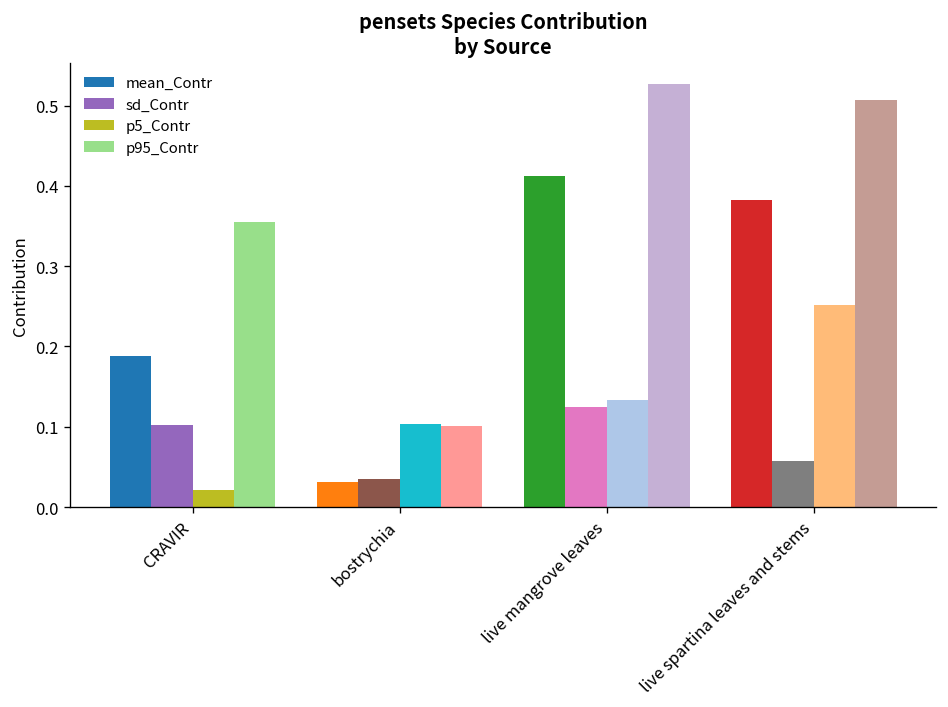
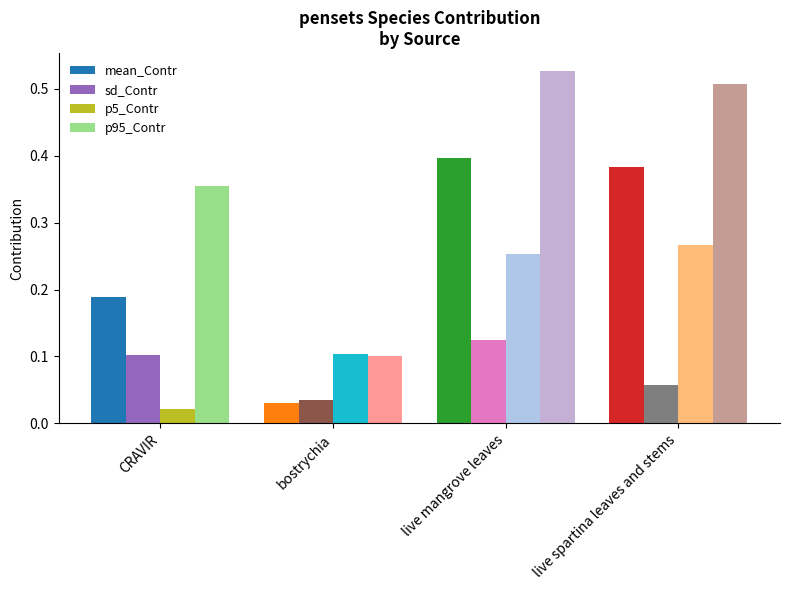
  {
    "mean_Contr": {
      "CRAVIR": 0.19,
      "bostrychia": 0.03,
-     "live mangrove leaves": 0.41,
+     "live mangrove leaves": 0.40,
      "live spartina leaves and stems": 0.38
    },
    "sd_Contr": {
      "CRAVIR": 0.10,
      "bostrychia": 0.03,
      "live mangrove leaves": 0.12,
      "live spartina leaves and stems": 0.06
    },
    "p5_Contr": {
      "CRAVIR": 0.02,
      "bostrychia": 0.10,
-     "live mangrove leaves": 0.13,
-     "live spartina leaves and stems": 0.25
+     "live mangrove leaves": 0.25,
+     "live spartina leaves and stems": 0.27
    },
    "p95_Contr": {
      "CRAVIR": 0.35,
      "bostrychia": 0.10,
      "live mangrove leaves": 0.53,
      "live spartina leaves and stems": 0.51
    }
  }
